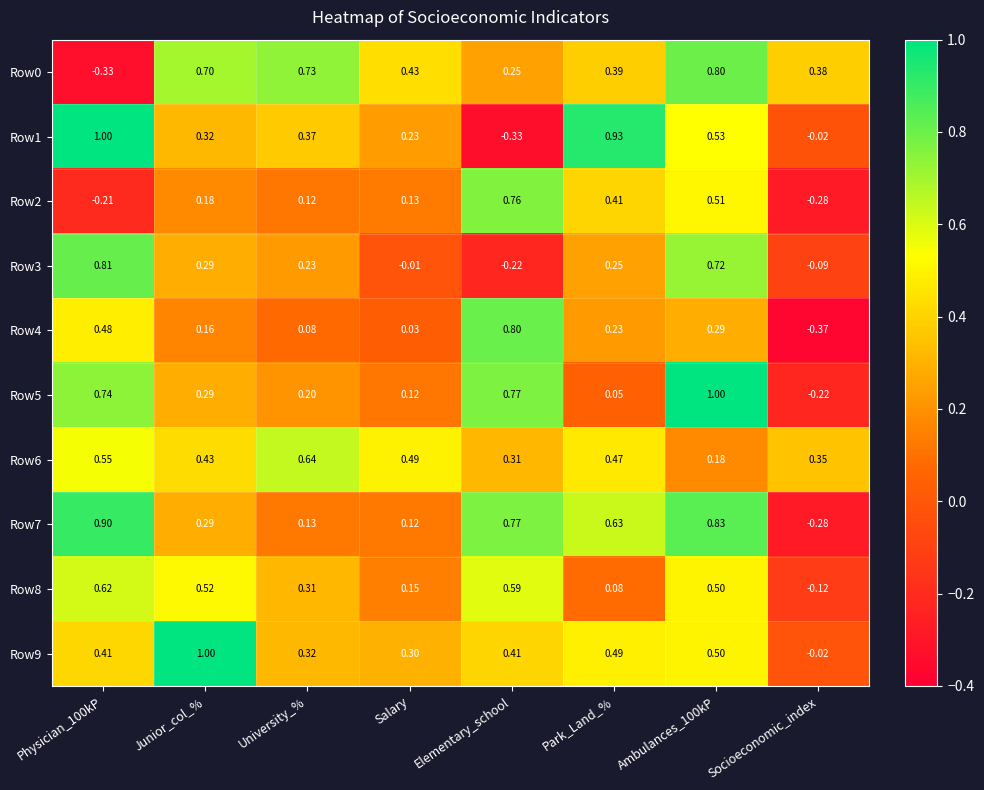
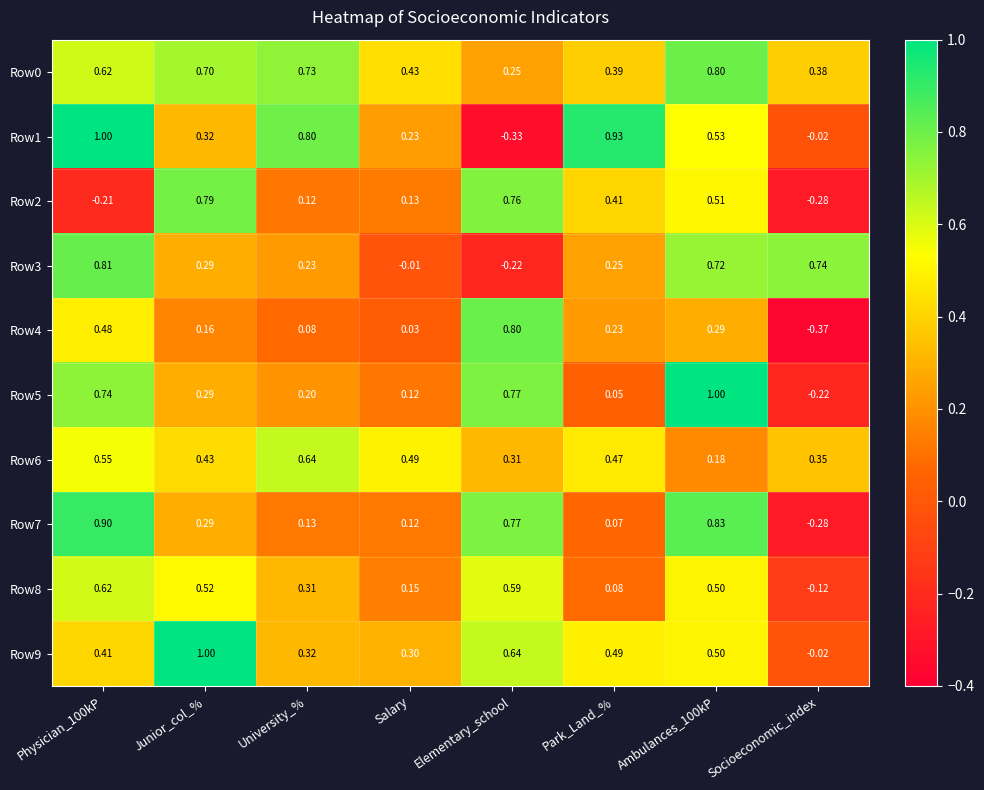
  {
    "Row0": {
-     "Physician_100kP": -0.33,
+     "Physician_100kP": 0.62,
      "Junior_col_%": 0.70,
      "University_%": 0.73,
      "Salary": 0.43,
      "Elementary_school": 0.25,
      "Park_Land_%": 0.39,
      "Ambulances_100kP": 0.80,
      "Socioeconomic_index": 0.38
    },
    "Row1": {
      "Physician_100kP": 1.00,
      "Junior_col_%": 0.32,
-     "University_%": 0.37,
+     "University_%": 0.80,
      "Salary": 0.23,
      "Elementary_school": -0.33,
      "Park_Land_%": 0.93,
      "Ambulances_100kP": 0.53,
      "Socioeconomic_index": -0.02
    },
    "Row2": {
      "Physician_100kP": -0.21,
-     "Junior_col_%": 0.18,
+     "Junior_col_%": 0.79,
      "University_%": 0.12,
      "Salary": 0.13,
      "Elementary_school": 0.76,
      "Park_Land_%": 0.41,
      "Ambulances_100kP": 0.51,
      "Socioeconomic_index": -0.28
    },
    "Row3": {
      "Physician_100kP": 0.81,
      "Junior_col_%": 0.29,
      "University_%": 0.23,
      "Salary": -0.01,
      "Elementary_school": -0.22,
      "Park_Land_%": 0.25,
      "Ambulances_100kP": 0.72,
-     "Socioeconomic_index": -0.09
+     "Socioeconomic_index": 0.74
    },
    "Row4": {
      "Physician_100kP": 0.48,
      "Junior_col_%": 0.16,
      "University_%": 0.08,
      "Salary": 0.03,
      "Elementary_school": 0.80,
      "Park_Land_%": 0.23,
      "Ambulances_100kP": 0.29,
      "Socioeconomic_index": -0.37
    },
    "Row5": {
      "Physician_100kP": 0.74,
      "Junior_col_%": 0.29,
      "University_%": 0.20,
      "Salary": 0.12,
      "Elementary_school": 0.77,
      "Park_Land_%": 0.05,
      "Ambulances_100kP": 1.00,
      "Socioeconomic_index": -0.22
    },
    "Row6": {
      "Physician_100kP": 0.55,
      "Junior_col_%": 0.43,
      "University_%": 0.64,
      "Salary": 0.49,
      "Elementary_school": 0.31,
      "Park_Land_%": 0.47,
      "Ambulances_100kP": 0.18,
      "Socioeconomic_index": 0.35
    },
    "Row7": {
      "Physician_100kP": 0.90,
      "Junior_col_%": 0.29,
      "University_%": 0.13,
      "Salary": 0.12,
      "Elementary_school": 0.77,
-     "Park_Land_%": 0.63,
+     "Park_Land_%": 0.07,
      "Ambulances_100kP": 0.83,
      "Socioeconomic_index": -0.28
    },
    "Row8": {
      "Physician_100kP": 0.62,
      "Junior_col_%": 0.52,
      "University_%": 0.31,
      "Salary": 0.15,
      "Elementary_school": 0.59,
      "Park_Land_%": 0.08,
      "Ambulances_100kP": 0.50,
      "Socioeconomic_index": -0.12
    },
    "Row9": {
      "Physician_100kP": 0.41,
      "Junior_col_%": 1.00,
      "University_%": 0.32,
      "Salary": 0.30,
-     "Elementary_school": 0.41,
+     "Elementary_school": 0.64,
      "Park_Land_%": 0.49,
      "Ambulances_100kP": 0.50,
      "Socioeconomic_index": -0.02
    }
  }
